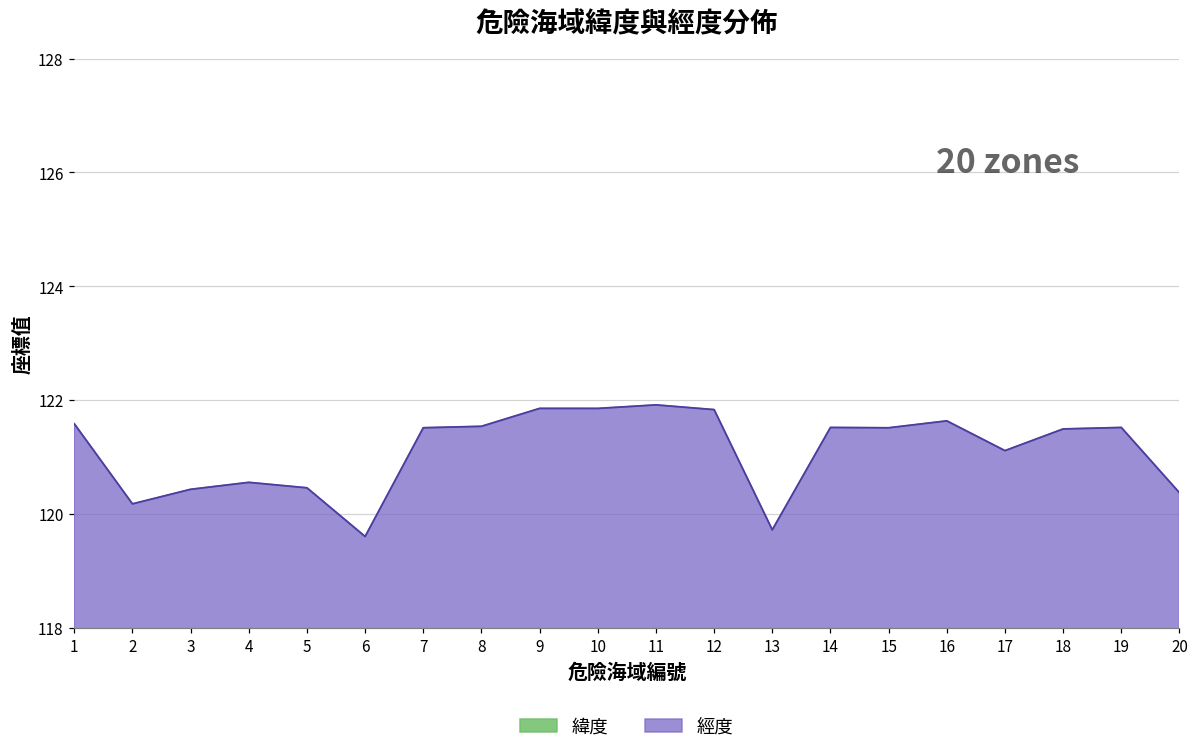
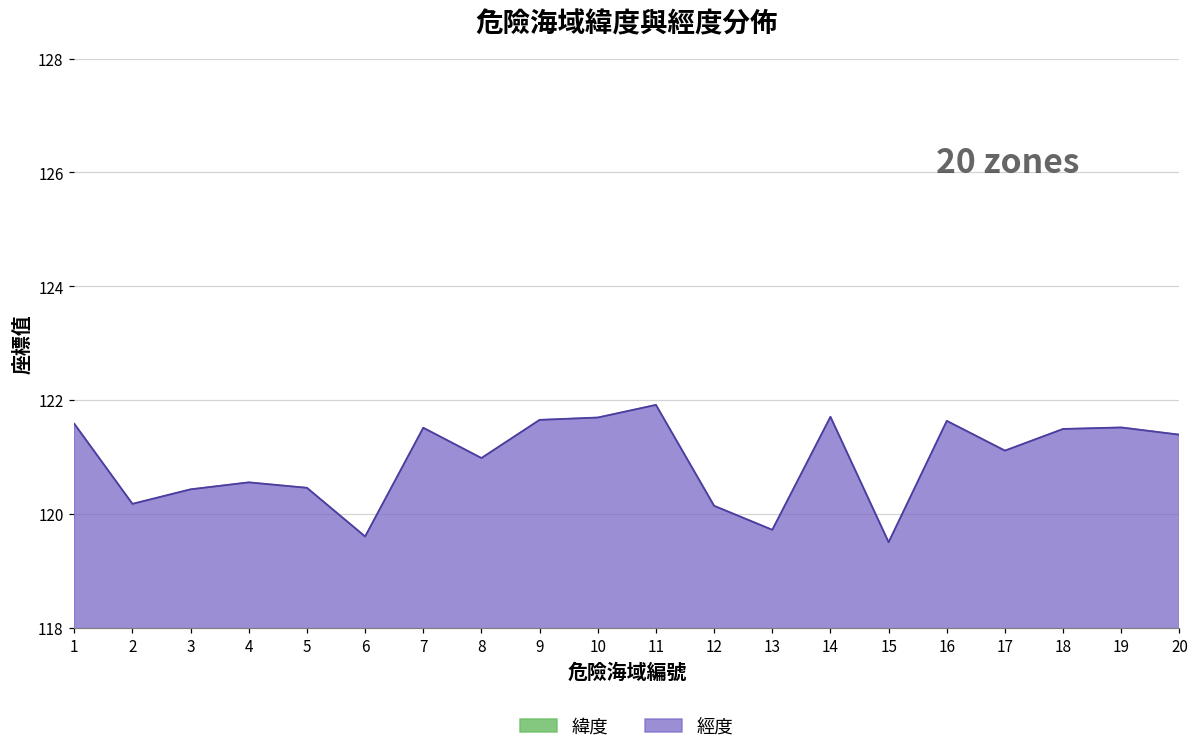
  {
    "經度": {
      "1": 121.6,
      "2": 120.2,
      "3": 120.4,
      "4": 120.6,
      "5": 120.5,
      "6": 119.6,
      "7": 121.5,
-     "8": 121.5,
-     "9": 121.9,
-     "10": 121.9,
+     "8": 121.0,
+     "9": 121.7,
+     "10": 121.7,
      "11": 121.9,
-     "12": 121.8,
+     "12": 120.1,
      "13": 119.7,
-     "14": 121.5,
-     "15": 121.5,
+     "14": 121.7,
+     "15": 119.5,
      "16": 121.6,
      "17": 121.1,
      "18": 121.5,
      "19": 121.5,
-     "20": 120.4
+     "20": 121.4
    }
  }
